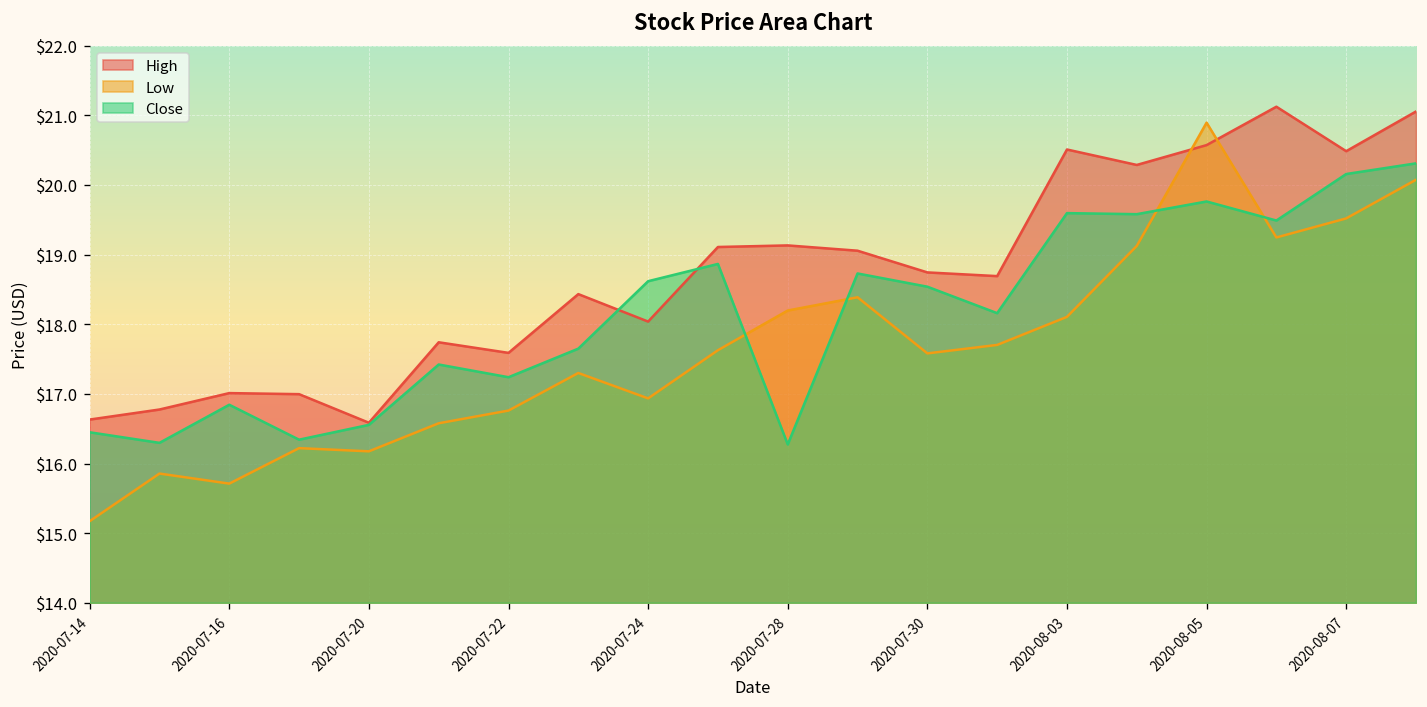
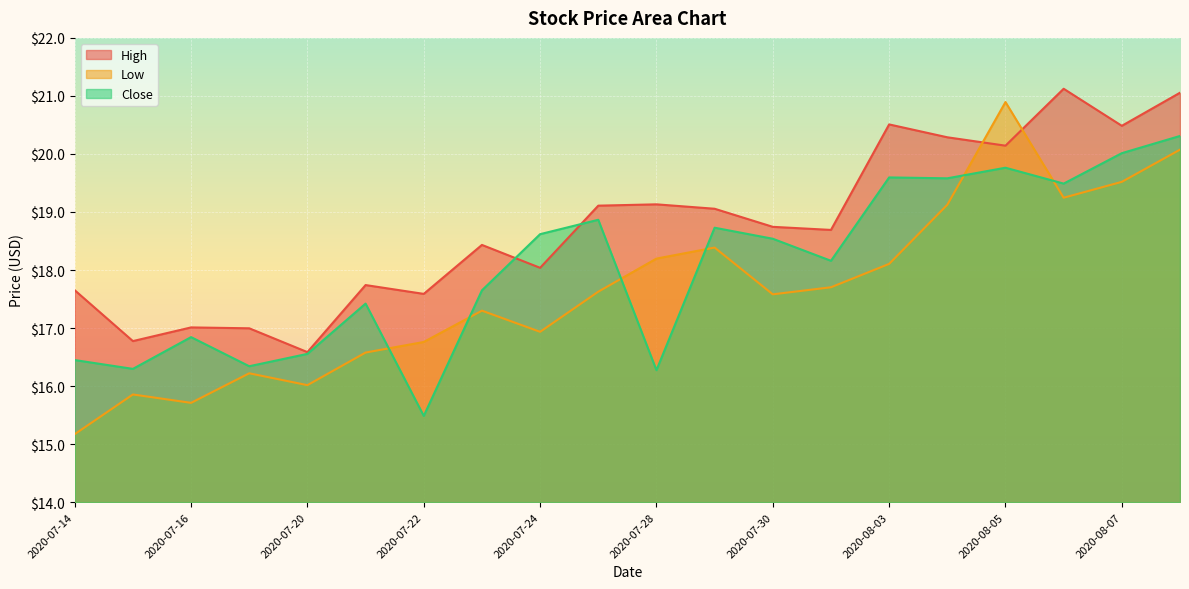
  {
    "High": {
-     "2020-07-14": "$16.6",
+     "2020-07-14": "$17.7",
      "2020-07-16": "$17.0",
      "2020-07-22": "$17.6",
      "2020-07-24": "$18.0",
      "2020-07-28": "$19.1",
      "2020-07-30": "$18.7",
      "2020-08-03": "$20.5",
-     "2020-08-05": "$20.6",
+     "2020-08-05": "$20.1",
      "2020-08-07": "$20.5"
    },
    "Low": {
      "2020-07-14": "$15.2",
      "2020-07-16": "$15.7",
-     "2020-07-20": "$16.2",
+     "2020-07-20": "$16.0",
      "2020-07-22": "$16.8",
      "2020-07-24": "$16.9",
      "2020-07-28": "$18.2",
      "2020-07-30": "$17.6",
      "2020-08-03": "$18.1",
      "2020-08-05": "$20.9",
      "2020-08-07": "$19.5"
    },
    "Close": {
      "2020-07-14": "$16.4",
      "2020-07-16": "$16.8",
-     "2020-07-22": "$17.2",
+     "2020-07-22": "$15.5",
      "2020-07-24": "$18.6",
      "2020-07-28": "$16.3",
      "2020-07-30": "$18.5",
      "2020-08-03": "$19.6",
      "2020-08-05": "$19.8",
-     "2020-08-07": "$20.2"
+     "2020-08-07": "$20.0"
    }
  }
